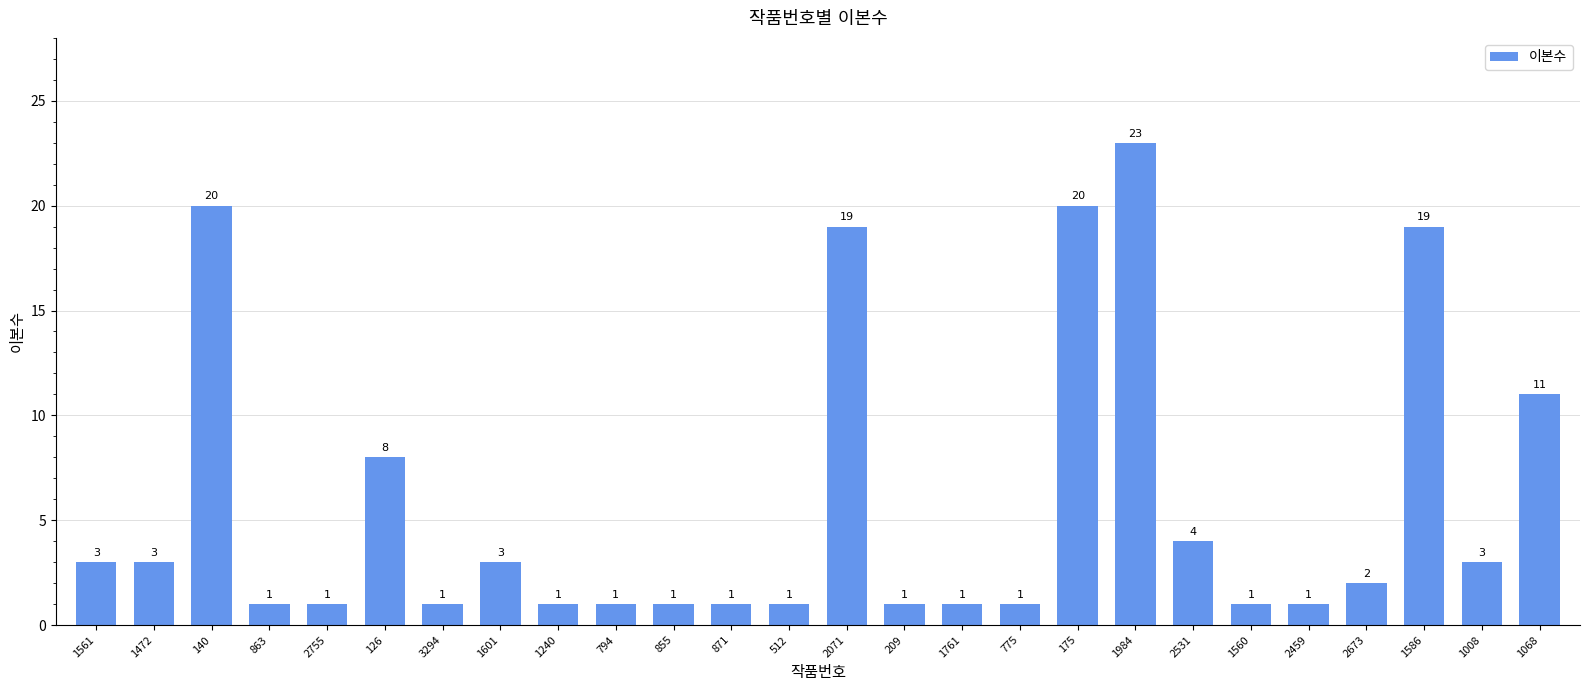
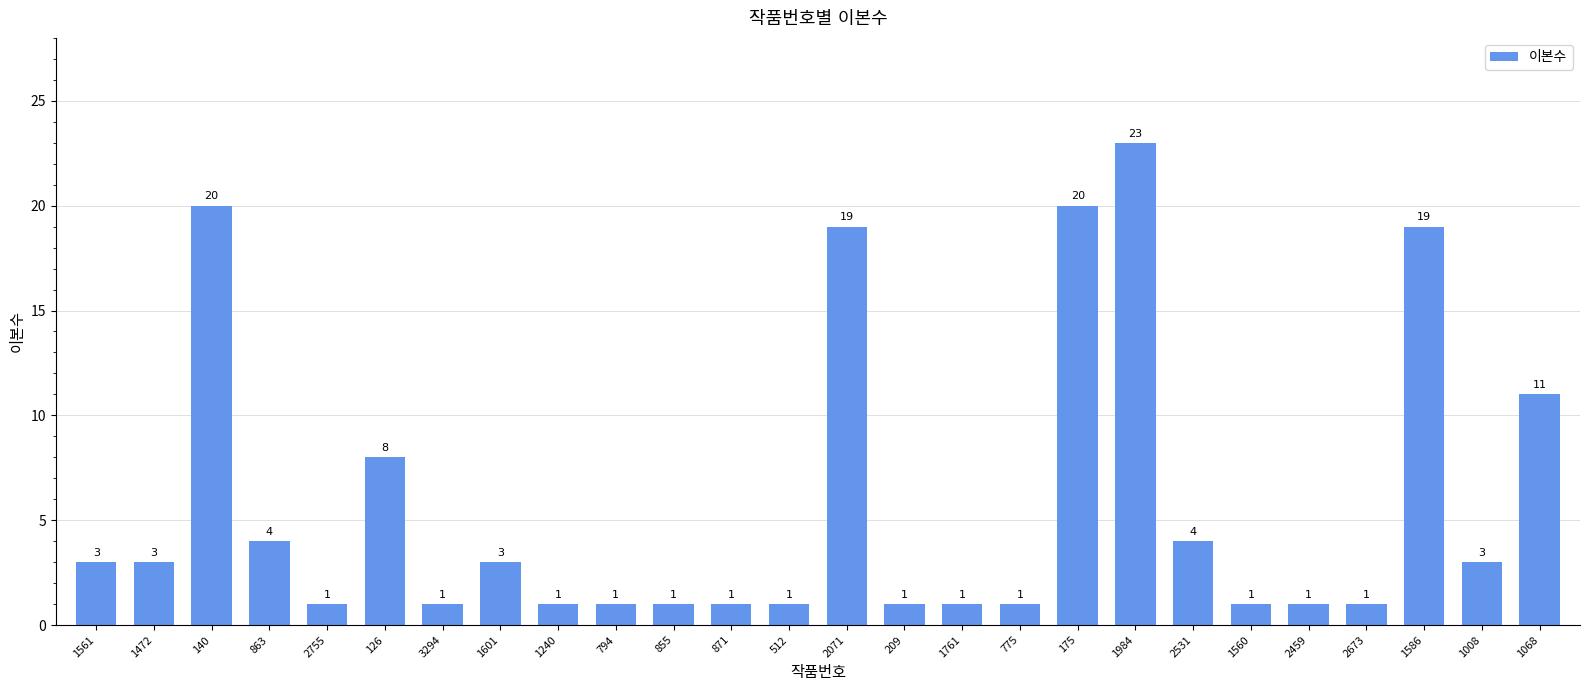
  {
    "1561": 3,
    "1472": 3,
    "140": 20,
-   "863": 1,
+   "863": 4,
    "2755": 1,
    "126": 8,
    "3294": 1,
    "1601": 3,
    "1240": 1,
    "794": 1,
    "855": 1,
    "871": 1,
    "512": 1,
    "2071": 19,
    "209": 1,
    "1761": 1,
    "775": 1,
    "175": 20,
    "1984": 23,
    "2531": 4,
    "1560": 1,
    "2459": 1,
-   "2673": 2,
+   "2673": 1,
    "1586": 19,
    "1008": 3,
    "1068": 11
  }
